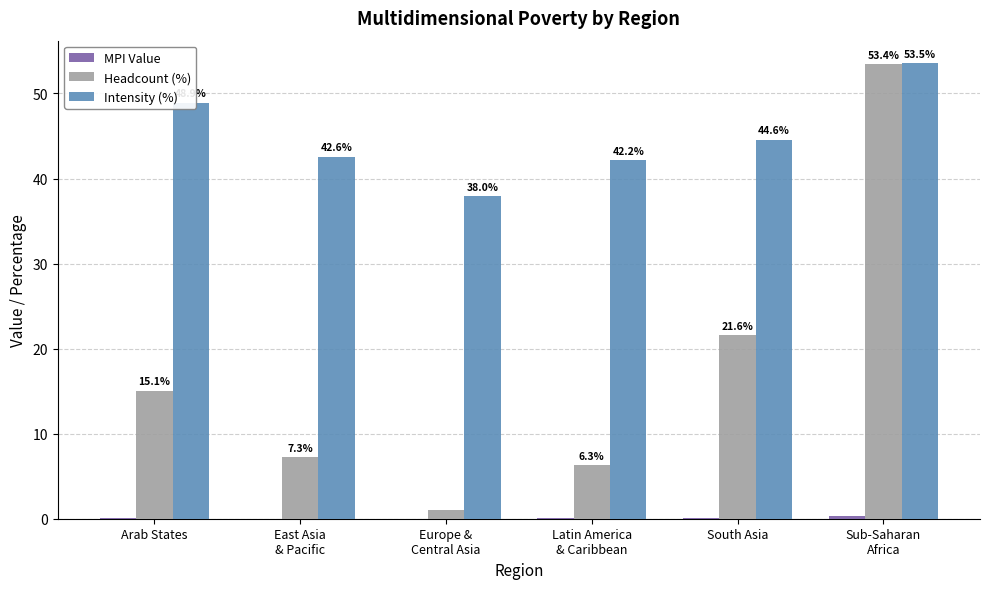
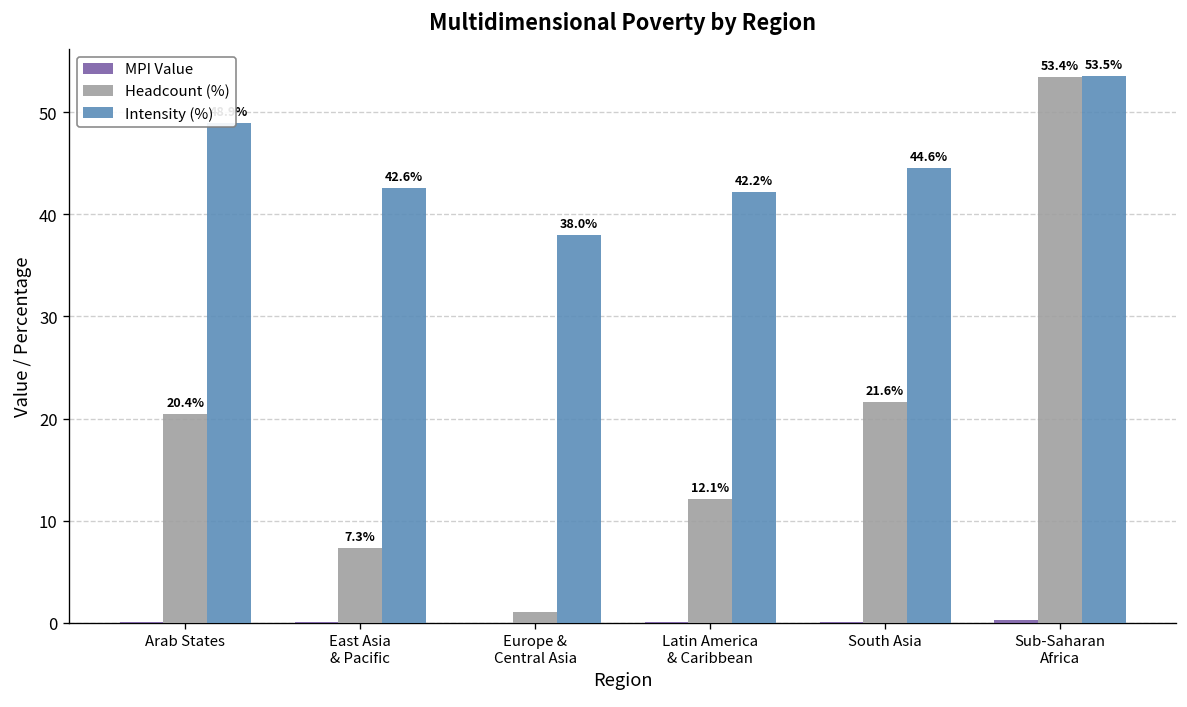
  {
    "Headcount (%)": {
-     "Arab States": "15.1%",
+     "Arab States": "20.4%",
      "East Asia & Pacific": "7.3%",
-     "Latin America & Caribbean": "6.3%",
+     "Latin America & Caribbean": "12.1%",
      "South Asia": "21.6%",
      "Sub-Saharan Africa": "53.4%"
    }
  }
